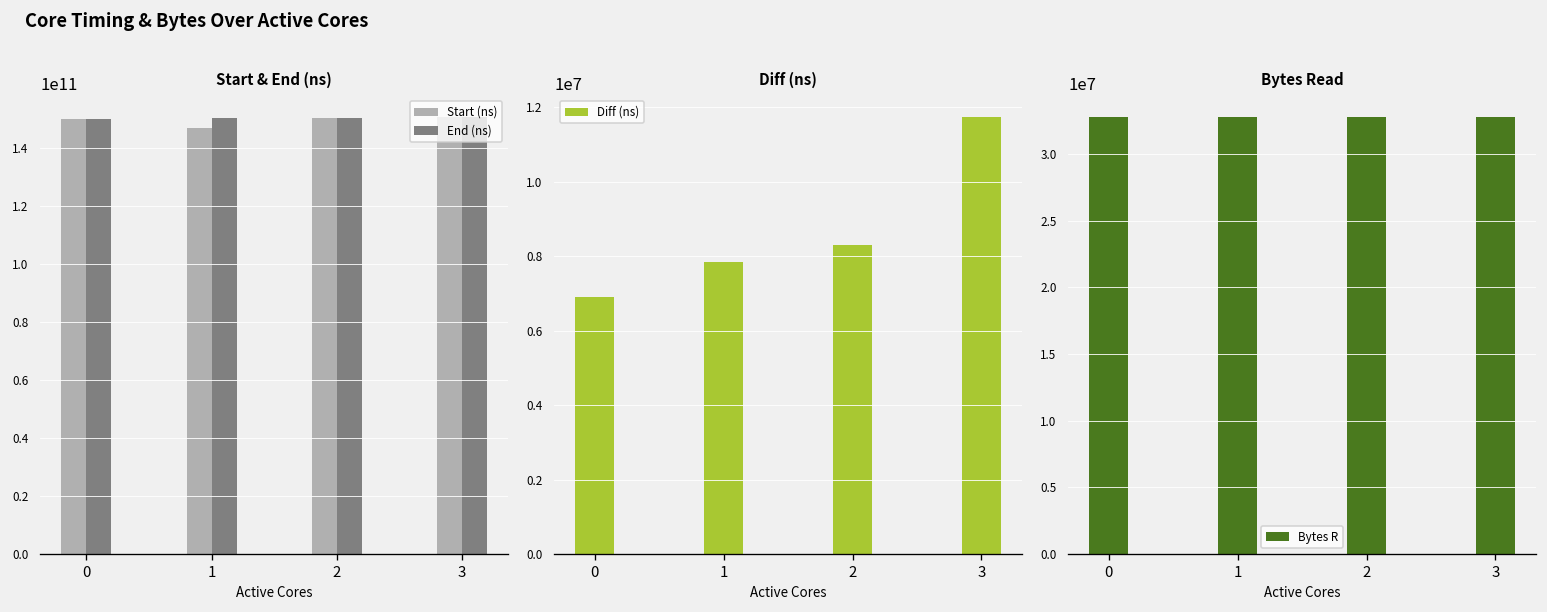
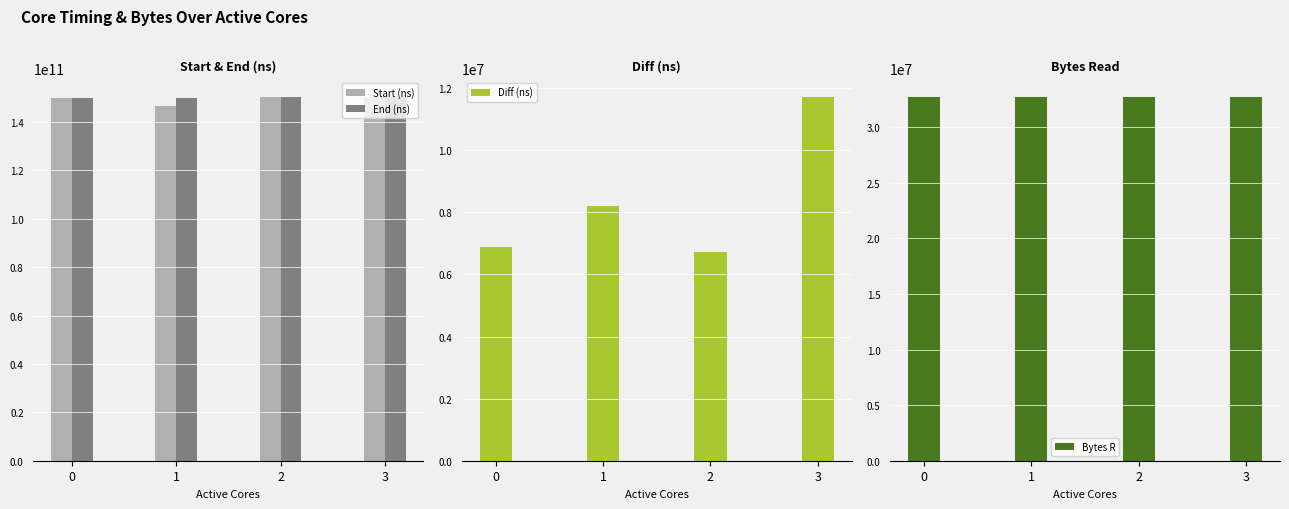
  {
    "Start & End (ns)": {
      "Start (ns)": {
        "0": 150000000000,
        "1": 147000000000,
        "2": 150000000000
      },
      "End (ns)": {
        "0": 150000000000,
        "1": 150000000000,
        "2": 150000000000
      }
    },
    "Diff (ns)": {
      "0": 6900000,
-     "1": 7800000,
-     "2": 8300000,
+     "1": 8200000,
+     "2": 6700000,
      "3": 11700000
    },
    "Bytes Read": {
      "0": 32800000,
      "1": 32800000,
      "2": 32800000,
      "3": 32800000
    }
  }
